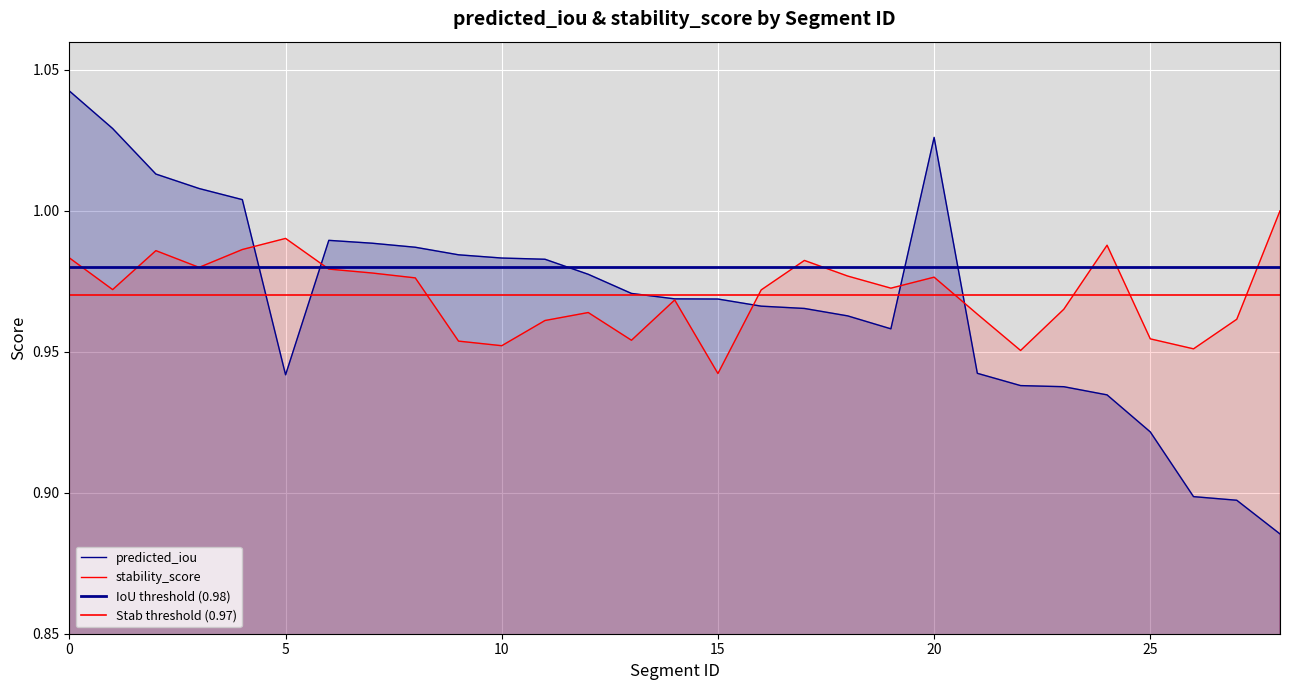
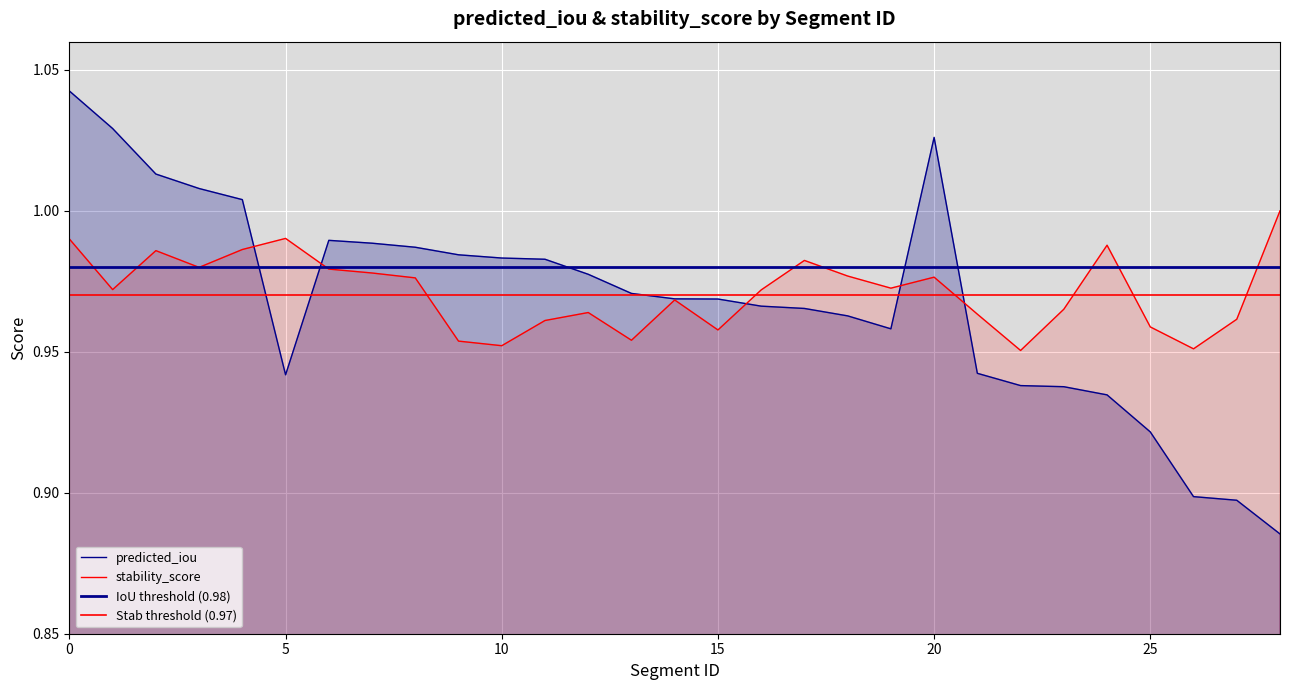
  {
    "predicted_iou": {
      "0": 1.043,
      "5": 0.942,
      "10": 0.983,
      "15": 0.969,
      "20": 1.026,
      "25": 0.922
    },
    "stability_score": {
-     "0": 0.983,
+     "0": 0.990,
      "5": 0.990,
      "10": 0.952,
-     "15": 0.942,
+     "15": 0.958,
      "20": 0.976,
-     "25": 0.955
+     "25": 0.959
    }
  }
